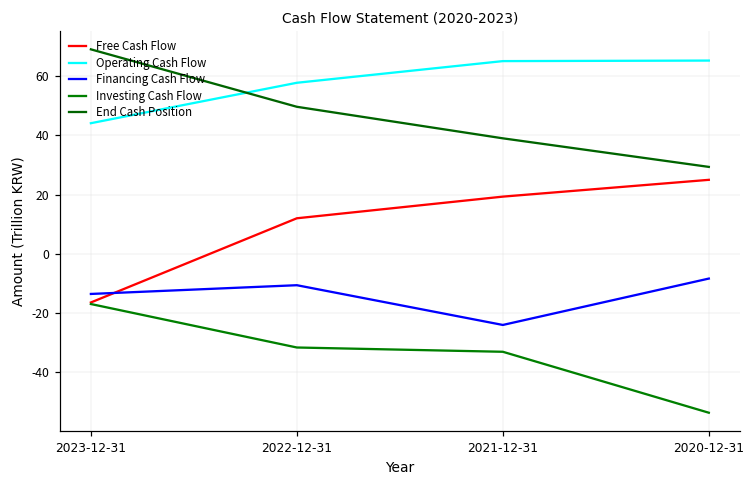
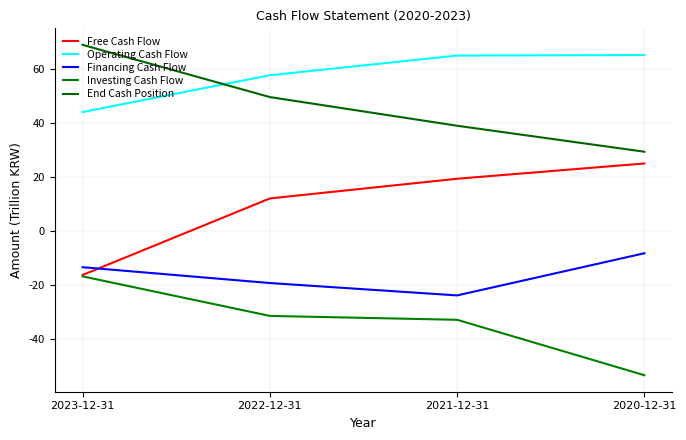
  {
    "Free Cash Flow": {
      "2022-12-31": 12,
      "2021-12-31": 19,
      "2020-12-31": 25
    },
    "Operating Cash Flow": {
      "2023-12-31": 44,
      "2022-12-31": 58,
      "2021-12-31": 65,
      "2020-12-31": 65
    },
    "Financing Cash Flow": {
      "2023-12-31": -14,
-     "2022-12-31": -11,
+     "2022-12-31": -19,
      "2021-12-31": -24,
      "2020-12-31": -8
    }
  }
